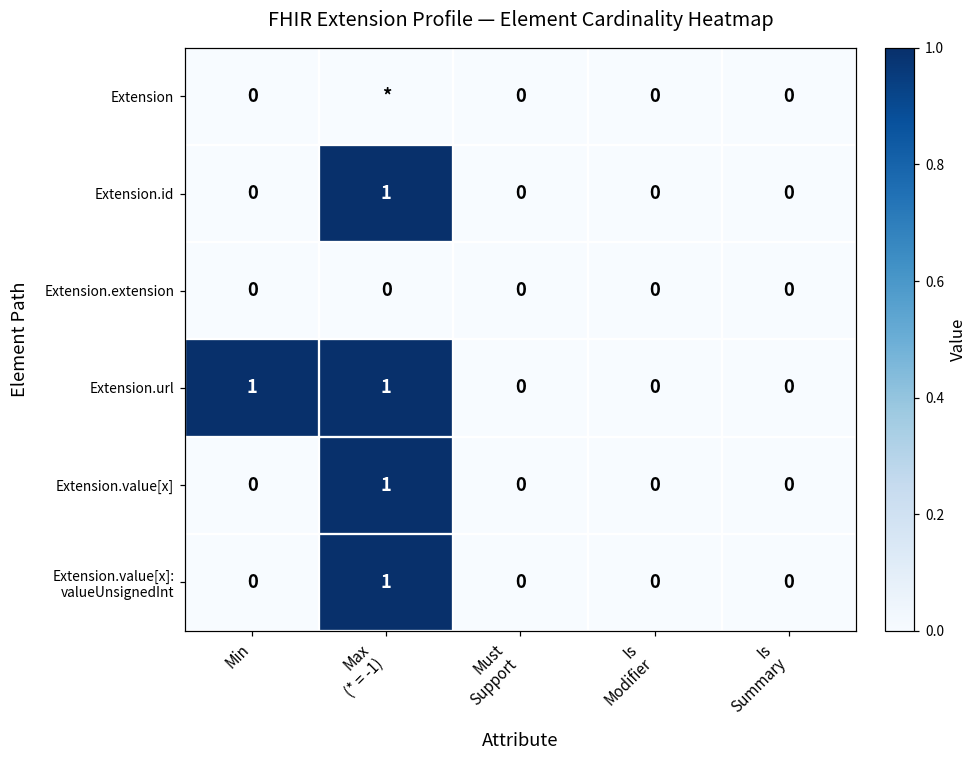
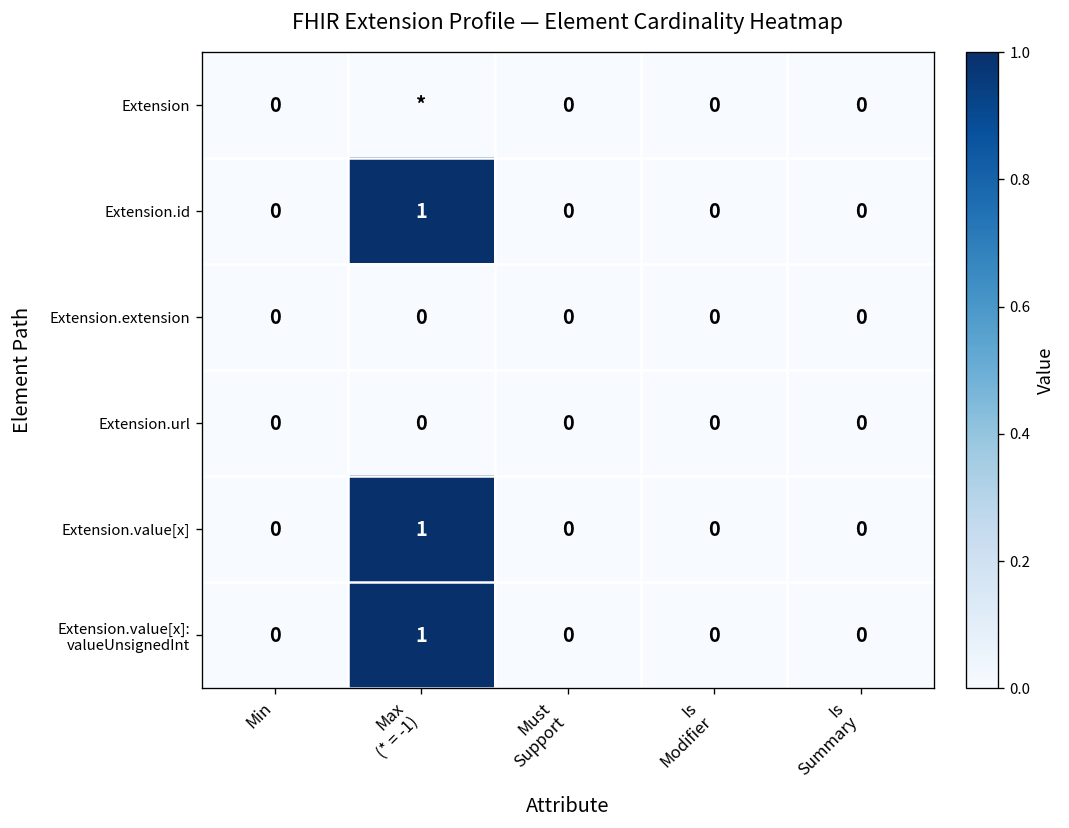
  {
    "Extension": {
      "Min": 0,
      "Must Support": 0,
      "Is Modifier": 0,
      "Is Summary": 0
    },
    "Extension.id": {
      "Min": 0,
      "Max (* = -1)": 1,
      "Must Support": 0,
      "Is Modifier": 0,
      "Is Summary": 0
    },
    "Extension.extension": {
      "Min": 0,
      "Max (* = -1)": 0,
      "Must Support": 0,
      "Is Modifier": 0,
      "Is Summary": 0
    },
    "Extension.url": {
-     "Min": 1,
-     "Max (* = -1)": 1,
+     "Min": 0,
+     "Max (* = -1)": 0,
      "Must Support": 0,
      "Is Modifier": 0,
      "Is Summary": 0
    },
    "Extension.value[x]": {
      "Min": 0,
      "Max (* = -1)": 1,
      "Must Support": 0,
      "Is Modifier": 0,
      "Is Summary": 0
    },
    "Extension.value[x]: valueUnsignedInt": {
      "Min": 0,
      "Max (* = -1)": 1,
      "Must Support": 0,
      "Is Modifier": 0,
      "Is Summary": 0
    }
  }
